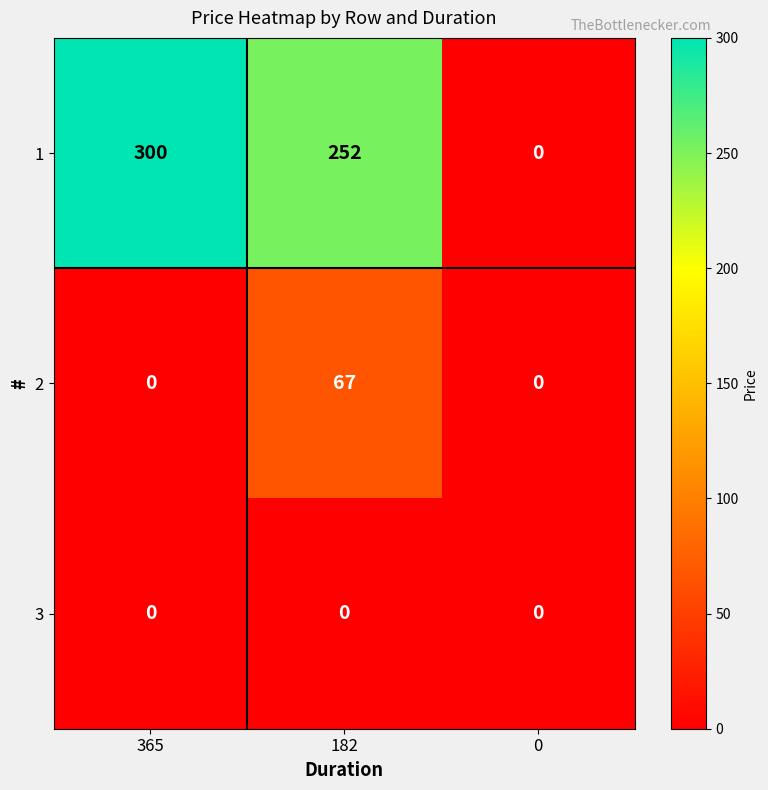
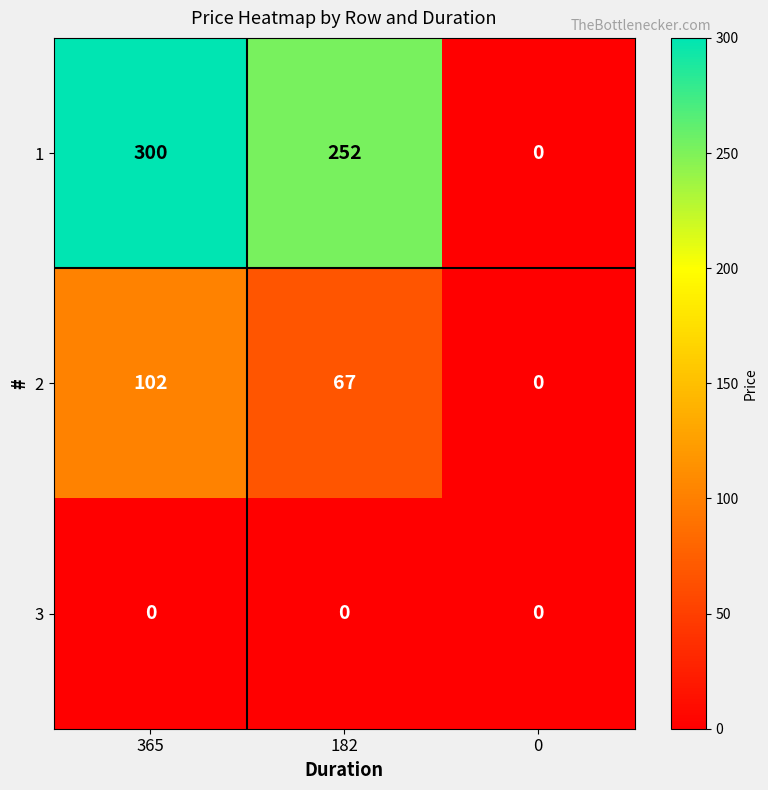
  {
    "1": {
      "365": 300,
      "182": 252,
      "0": 0
    },
    "2": {
-     "365": 0,
+     "365": 102,
      "182": 67,
      "0": 0
    },
    "3": {
      "365": 0,
      "182": 0,
      "0": 0
    }
  }
